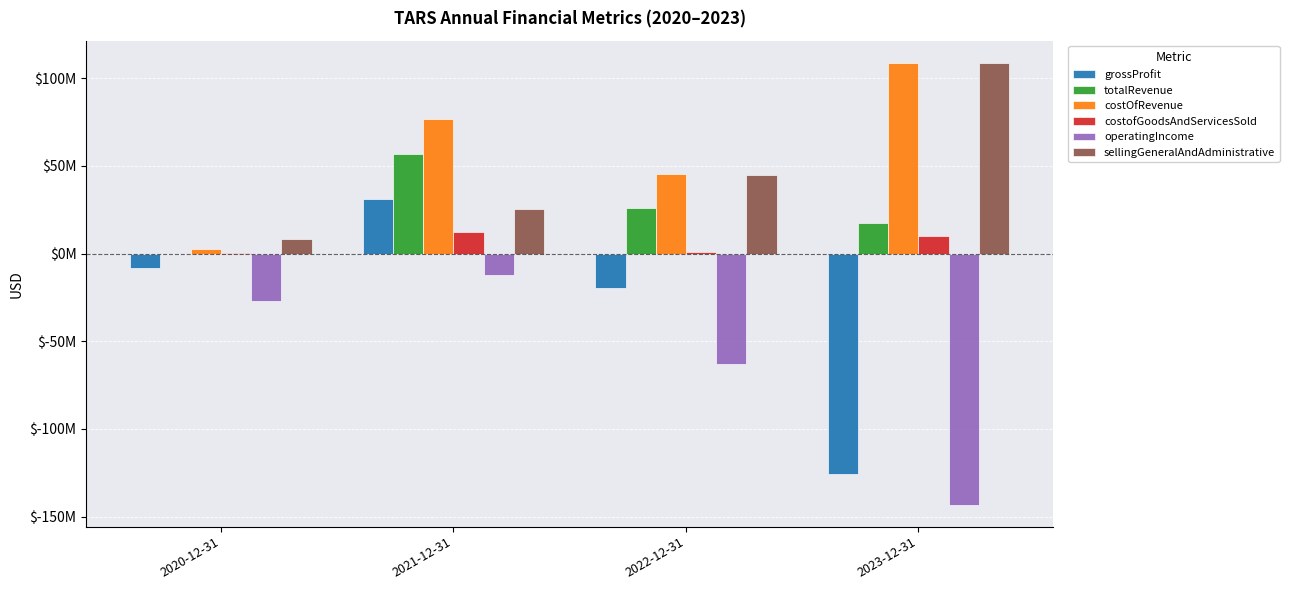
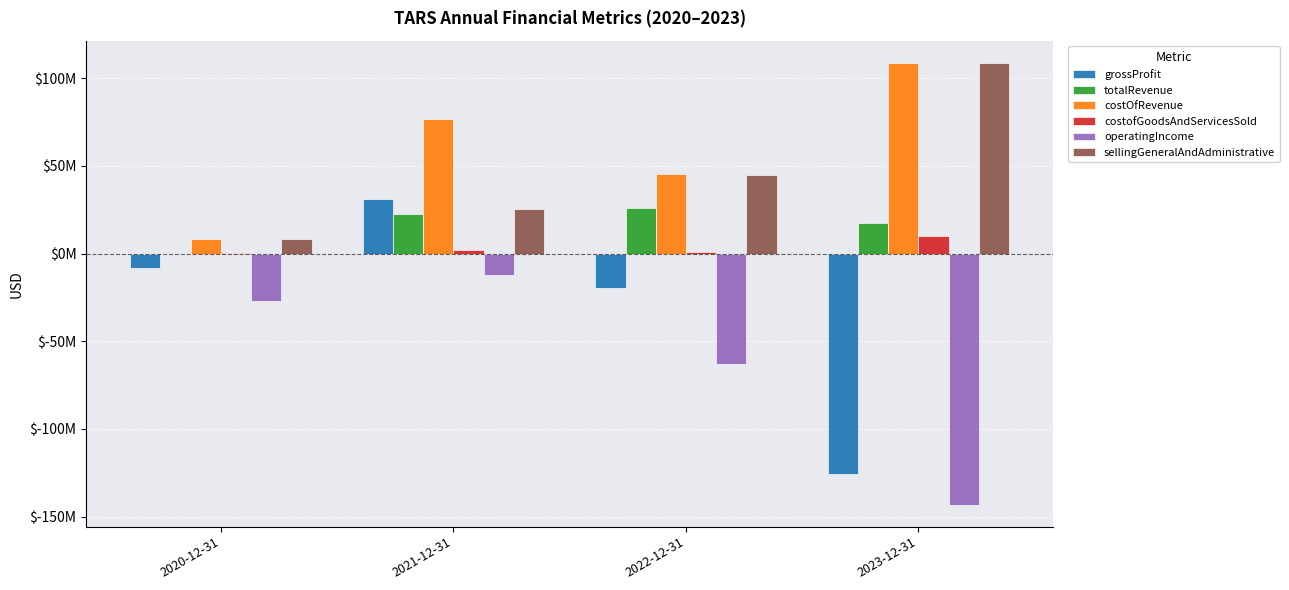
  {
    "grossProfit": {
      "2020-12-31": "$-8000000",
      "2021-12-31": "$31000000",
      "2022-12-31": "$-19000000",
      "2023-12-31": "$-126000000"
    },
    "totalRevenue": {
      "2020-12-31": "$0",
-     "2021-12-31": "$57000000",
+     "2021-12-31": "$22000000",
      "2022-12-31": "$26000000",
      "2023-12-31": "$17000000"
    },
    "costOfRevenue": {
-     "2020-12-31": "$3000000",
+     "2020-12-31": "$8000000",
      "2021-12-31": "$76000000",
      "2022-12-31": "$45000000",
      "2023-12-31": "$109000000"
    },
    "costofGoodsAndServicesSold": {
-     "2021-12-31": "$12000000",
+     "2021-12-31": "$2000000",
      "2023-12-31": "$10000000"
    },
    "operatingIncome": {
      "2020-12-31": "$-27000000",
      "2021-12-31": "$-12000000",
      "2022-12-31": "$-63000000",
      "2023-12-31": "$-143000000"
    },
    "sellingGeneralAndAdministrative": {
      "2020-12-31": "$8000000",
      "2021-12-31": "$25000000",
      "2022-12-31": "$45000000",
      "2023-12-31": "$109000000"
    }
  }
